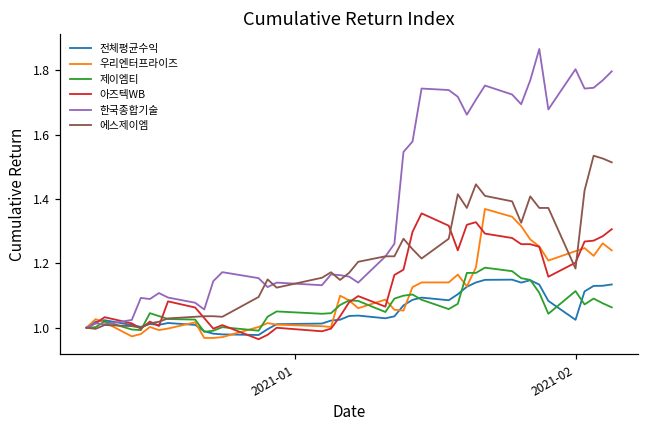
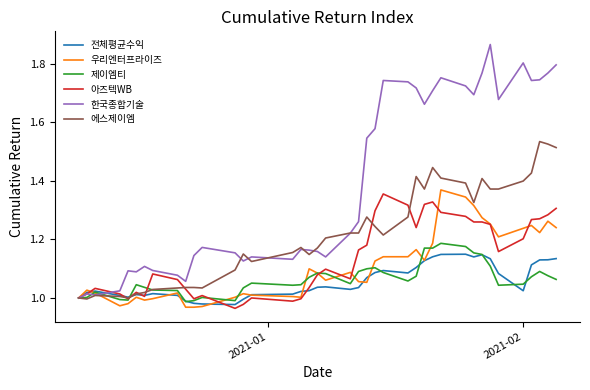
  {
    "전체평균수익": {
      "2021-02": 1.02
    },
    "우리엔터프라이즈": {
      "2021-02": 1.24
    },
    "제이엠티": {
-     "2021-02": 1.11
+     "2021-02": 1.05
    },
    "아즈텍WB": {
      "2021-02": 1.20
    },
    "한국종합기술": {
      "2021-02": 1.80
    },
    "에스제이엠": {
-     "2021-02": 1.18
+     "2021-02": 1.40
    }
  }
